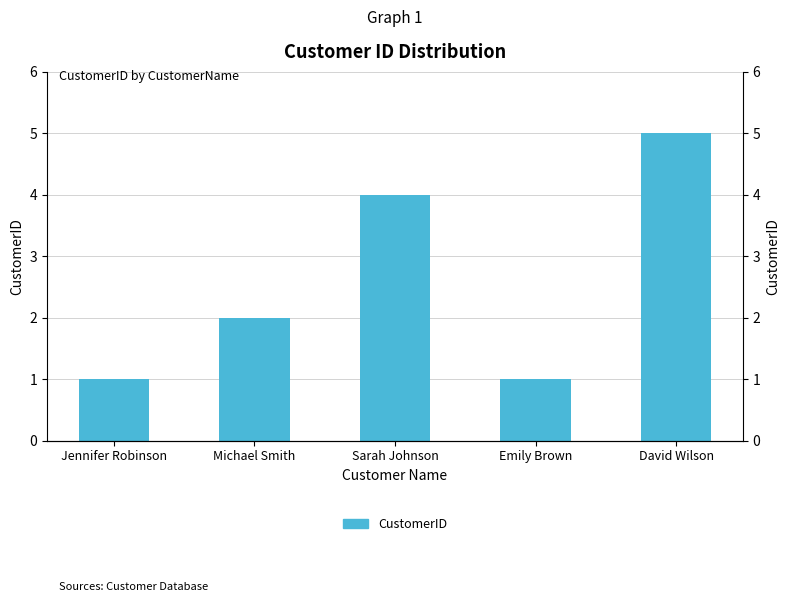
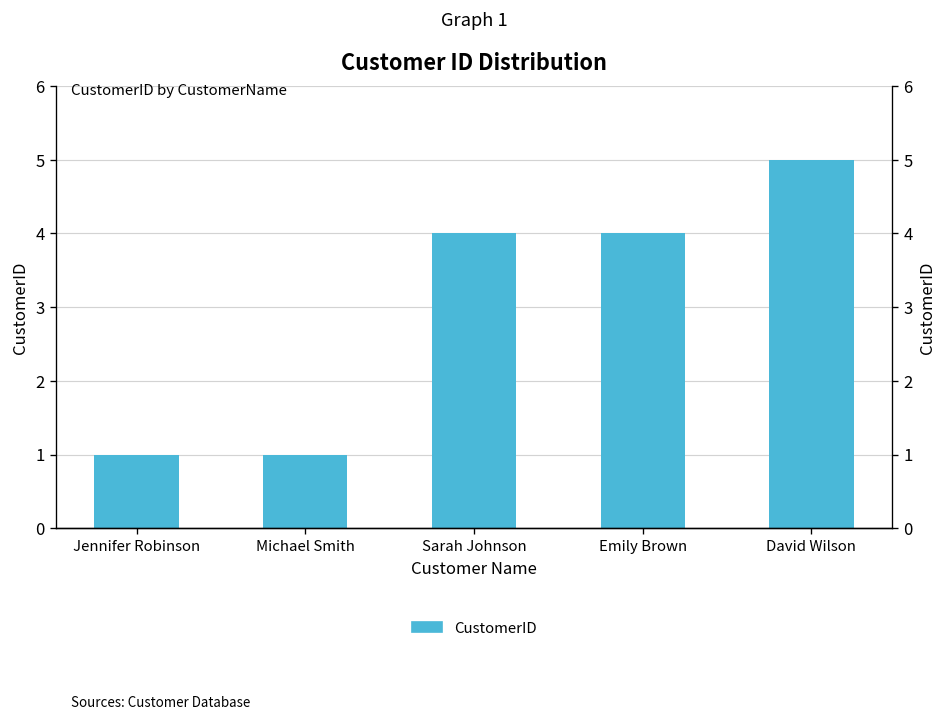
  {
    "Jennifer Robinson": 1,
-   "Michael Smith": 2,
+   "Michael Smith": 1,
    "Sarah Johnson": 4,
-   "Emily Brown": 1,
+   "Emily Brown": 4,
    "David Wilson": 5
  }
